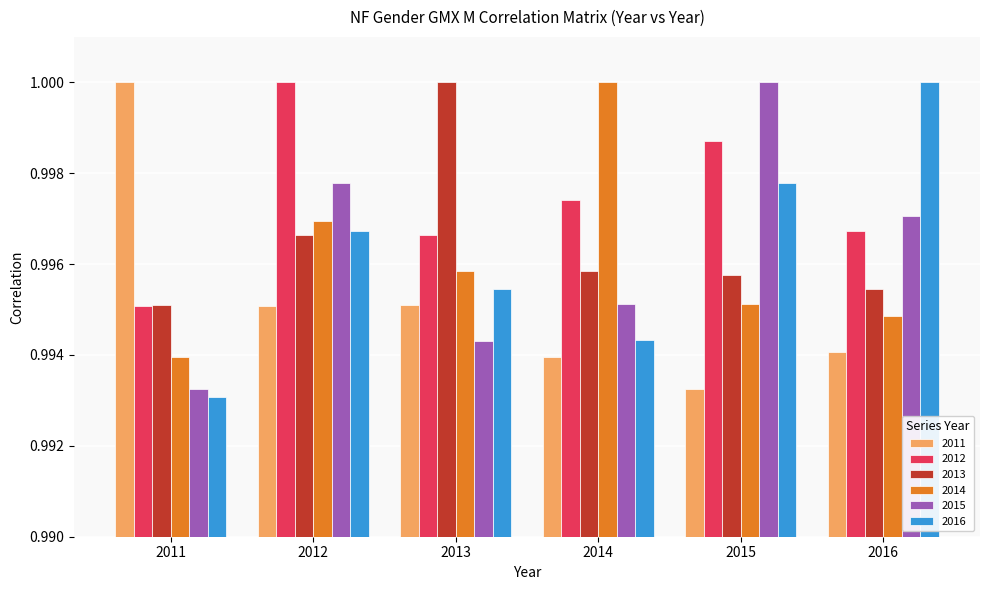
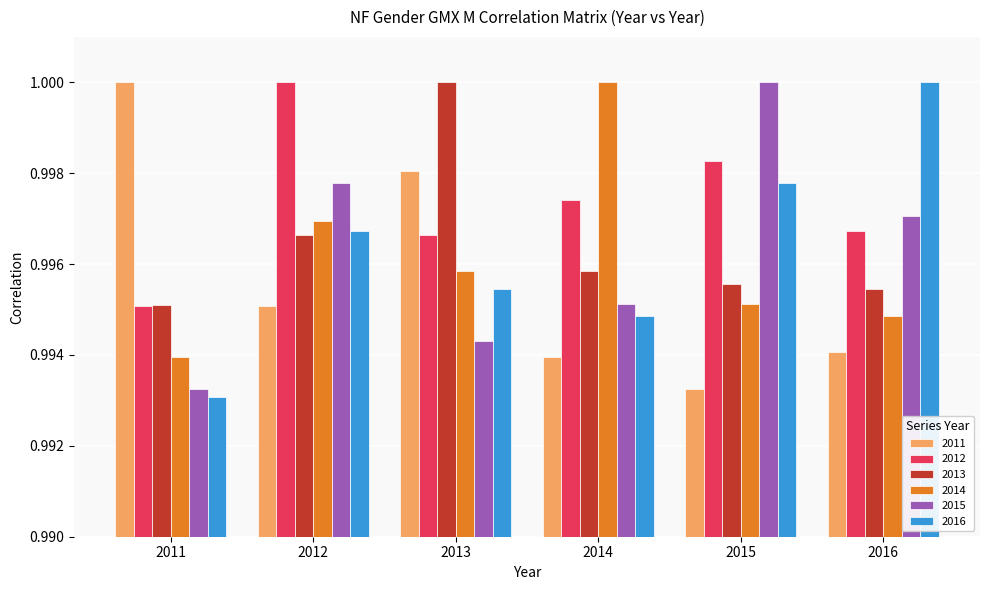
  {
    "2011": {
      "2011": 1.0000,
      "2012": 0.9951,
-     "2013": 0.9951,
+     "2013": 0.9980,
      "2014": 0.9940,
      "2015": 0.9932,
      "2016": 0.9941
    },
    "2012": {
      "2011": 0.9951,
      "2012": 1.0000,
      "2013": 0.9966,
      "2014": 0.9974,
-     "2015": 0.9987,
+     "2015": 0.9983,
      "2016": 0.9967
    },
    "2013": {
      "2011": 0.9951,
      "2012": 0.9966,
      "2013": 1.0000,
      "2014": 0.9958,
-     "2015": 0.9958,
+     "2015": 0.9956,
      "2016": 0.9955
    },
    "2014": {
      "2011": 0.9940,
      "2012": 0.9969,
      "2013": 0.9958,
      "2014": 1.0000,
      "2015": 0.9951,
      "2016": 0.9949
    },
    "2015": {
      "2011": 0.9932,
      "2012": 0.9978,
      "2013": 0.9943,
      "2014": 0.9951,
      "2015": 1.0000,
      "2016": 0.9971
    },
    "2016": {
      "2011": 0.9931,
      "2012": 0.9967,
      "2013": 0.9955,
-     "2014": 0.9943,
+     "2014": 0.9949,
      "2015": 0.9978,
      "2016": 1.0000
    }
  }
